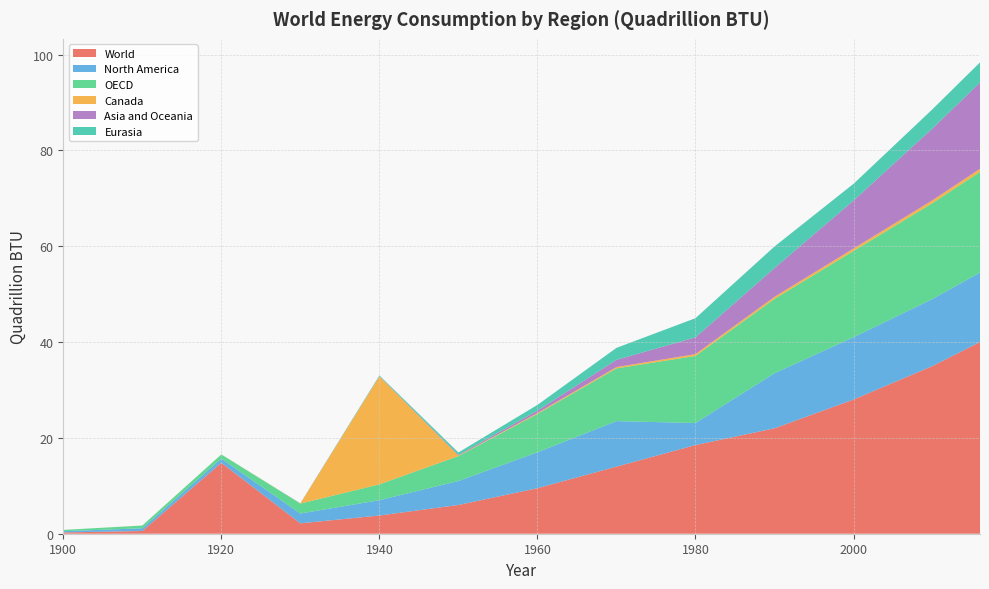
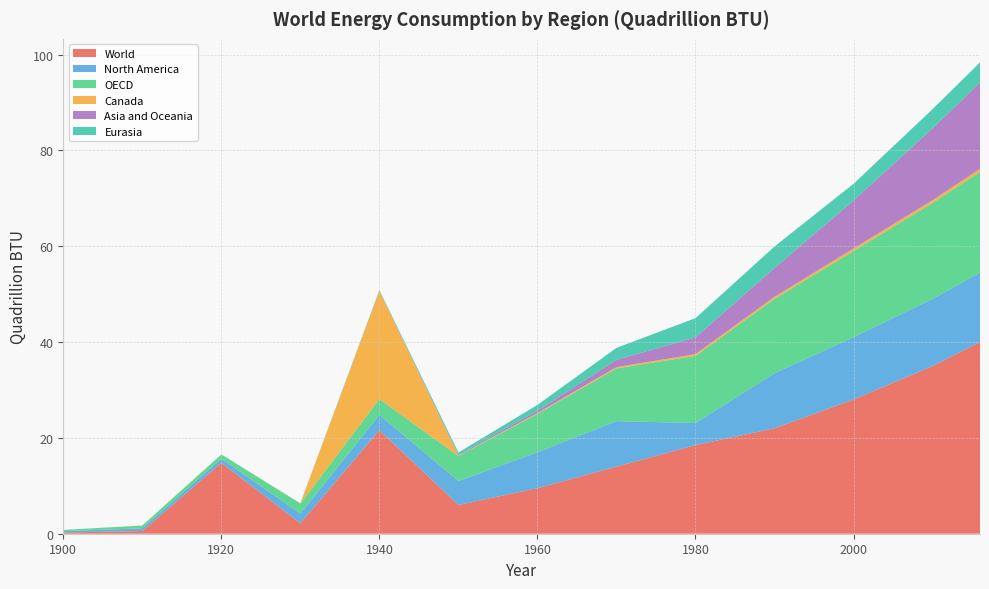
  {
    "World": {
      "1920": 15,
-     "1940": 4,
+     "1940": 22,
      "1960": 10,
      "1980": 19,
      "2000": 28
    },
    "North America": {
      "1920": 1,
      "1940": 3,
      "1960": 8,
      "1980": 5,
      "2000": 13
    },
    "Asia and Oceania": {
      "1980": 4,
      "2000": 10
    }
  }
